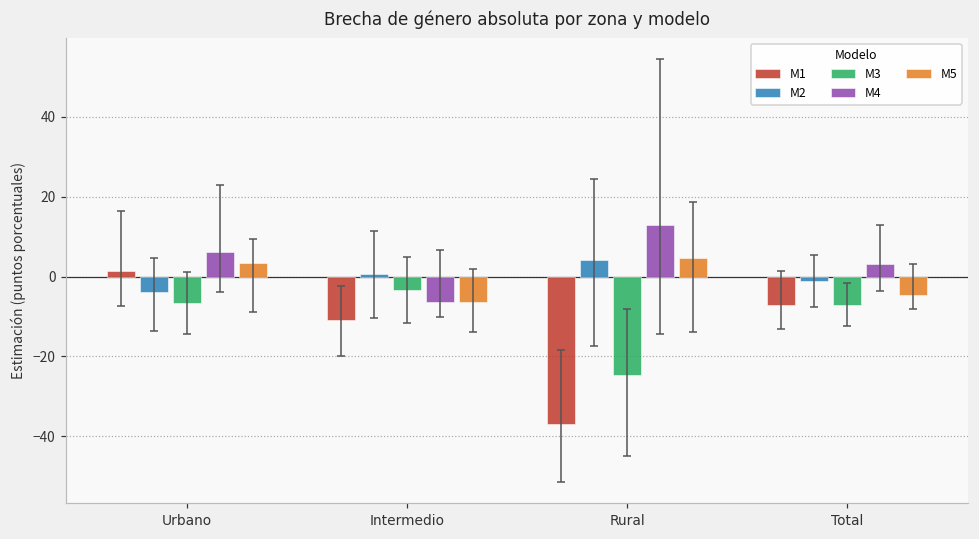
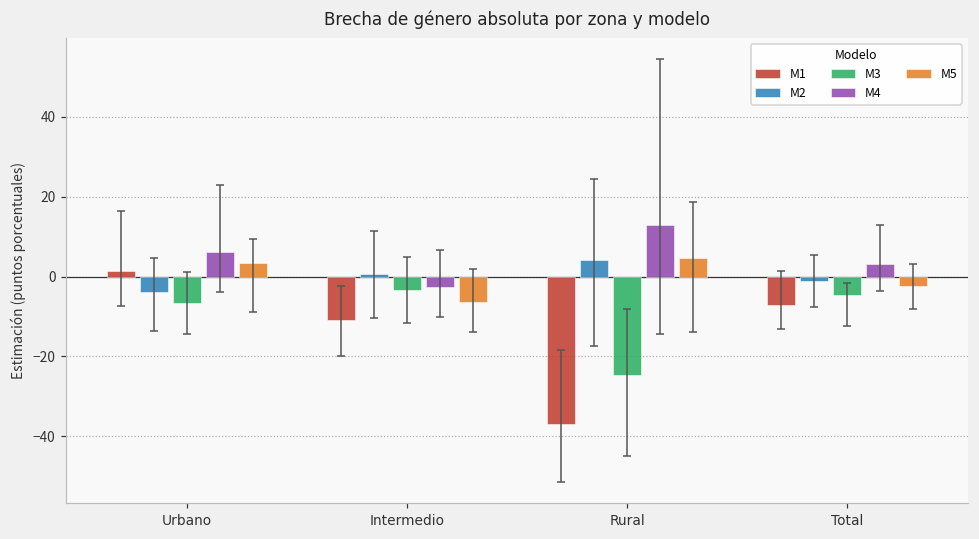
  {
    "M1": {
      "Urbano": 1,
      "Intermedio": -11,
      "Rural": -37,
      "Total": -7
    },
    "M3": {
      "Urbano": -7,
      "Intermedio": -3,
      "Rural": -25,
-     "Total": -7
+     "Total": -5
    },
    "M4": {
      "Urbano": 6,
-     "Intermedio": -6,
+     "Intermedio": -2,
      "Rural": 13,
      "Total": 3
    },
    "M5": {
      "Urbano": 3,
      "Intermedio": -6,
      "Rural": 5,
-     "Total": -5
+     "Total": -2
    }
  }
